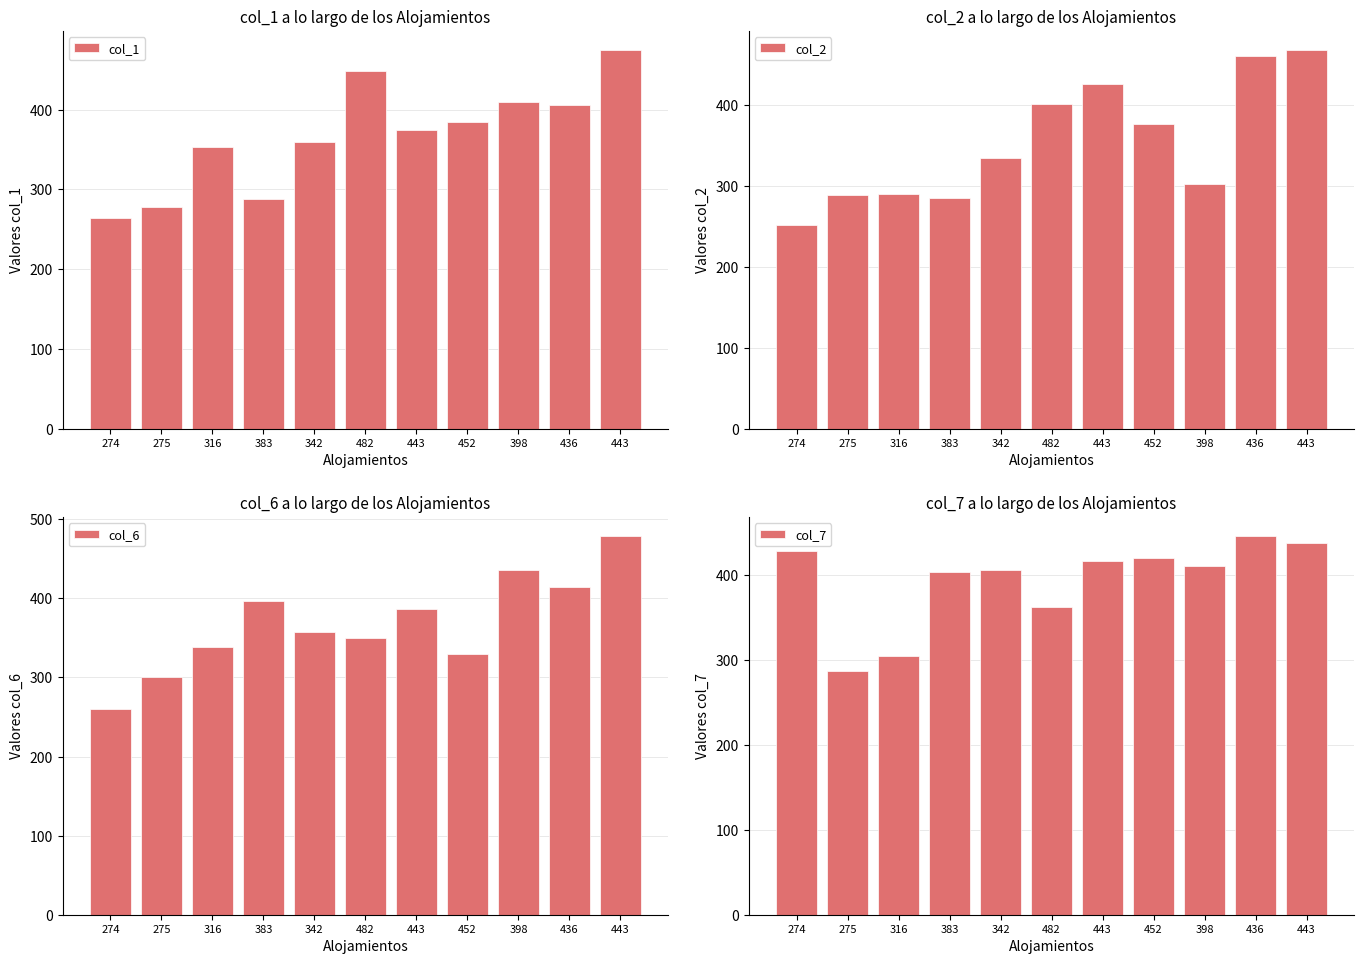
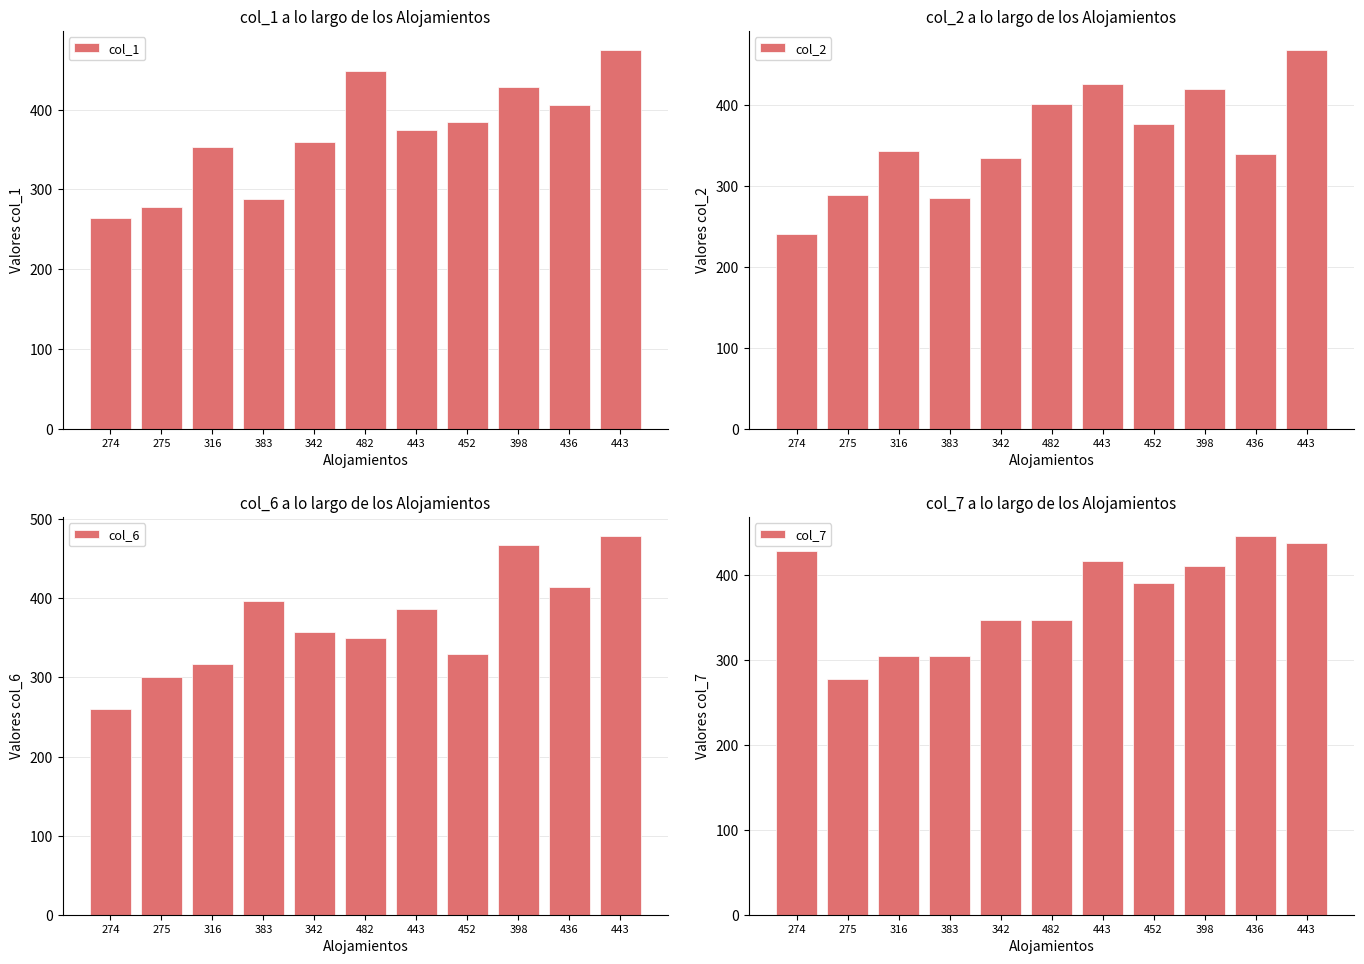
  {
    "col_1 a lo largo de los Alojamientos": {
      "274": 260,
      "275": 280,
      "316": 350,
      "383": 290,
      "342": 360,
      "482": 450,
      "452": 390,
-     "398": 410,
+     "398": 430,
      "436": 410
    },
    "col_2 a lo largo de los Alojamientos": {
-     "274": 250,
+     "274": 240,
      "275": 290,
-     "316": 290,
+     "316": 340,
      "383": 290,
      "342": 330,
      "482": 400,
      "452": 380,
-     "398": 300,
-     "436": 460
+     "398": 420,
+     "436": 340
    },
    "col_6 a lo largo de los Alojamientos": {
      "274": 260,
      "275": 300,
-     "316": 340,
+     "316": 320,
      "383": 400,
      "342": 360,
      "482": 350,
      "452": 330,
-     "398": 440,
+     "398": 470,
      "436": 420
    },
    "col_7 a lo largo de los Alojamientos": {
      "274": 430,
-     "275": 290,
+     "275": 280,
      "316": 310,
-     "383": 400,
-     "342": 410,
-     "482": 360,
-     "452": 420,
+     "383": 310,
+     "342": 350,
+     "482": 350,
+     "452": 390,
      "398": 410,
      "436": 450
    }
  }
